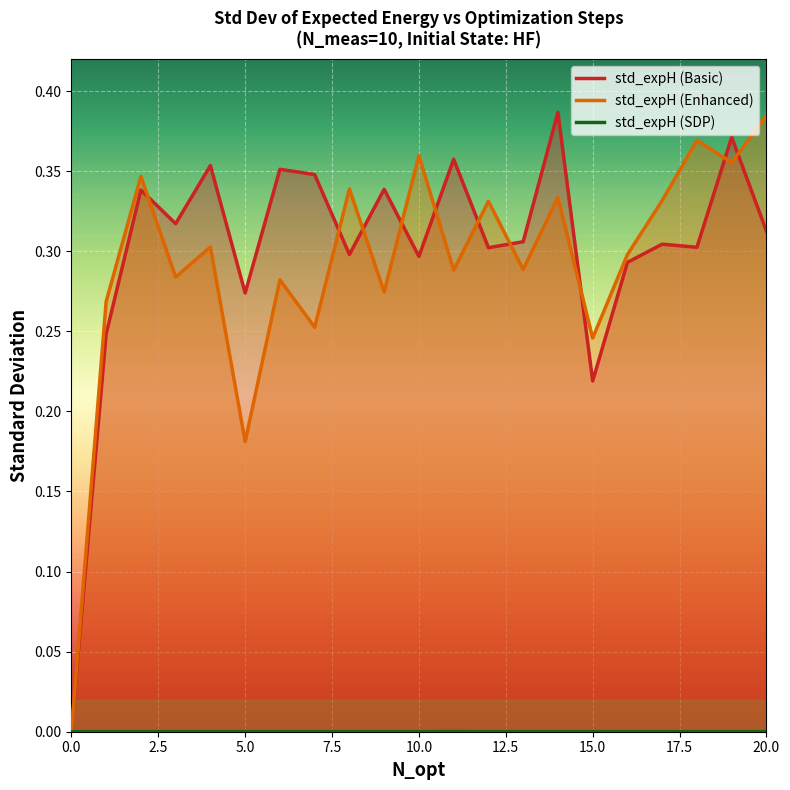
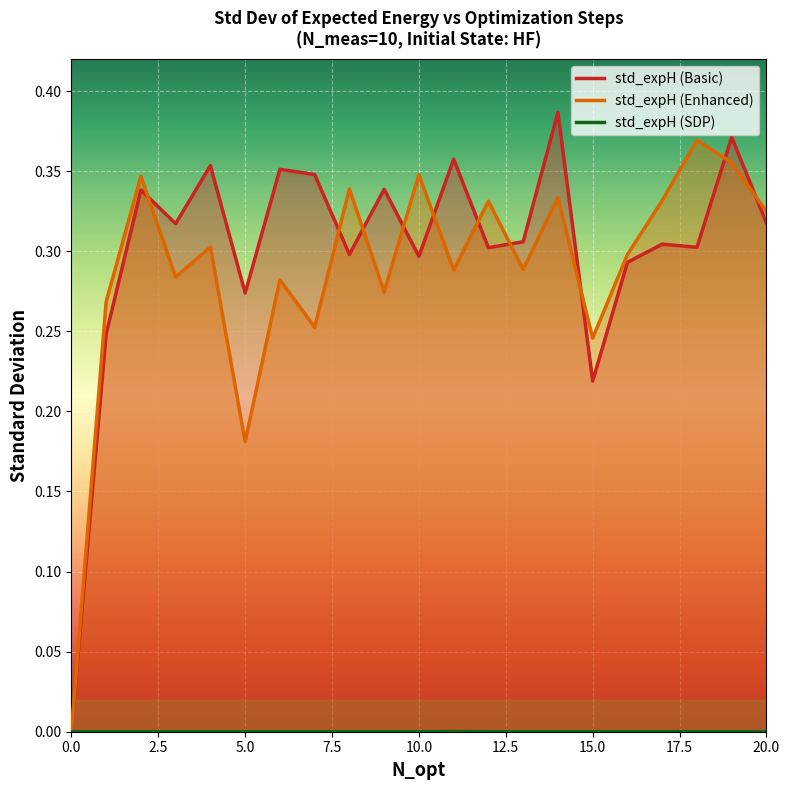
  {
    "std_expH (Basic)": {
      "5.0": 0.274,
      "10.0": 0.297,
      "15.0": 0.219,
-     "20.0": 0.313
+     "20.0": 0.318
    },
    "std_expH (Enhanced)": {
      "5.0": 0.181,
-     "10.0": 0.360,
+     "10.0": 0.348,
      "15.0": 0.246,
-     "20.0": 0.385
+     "20.0": 0.325
    }
  }
